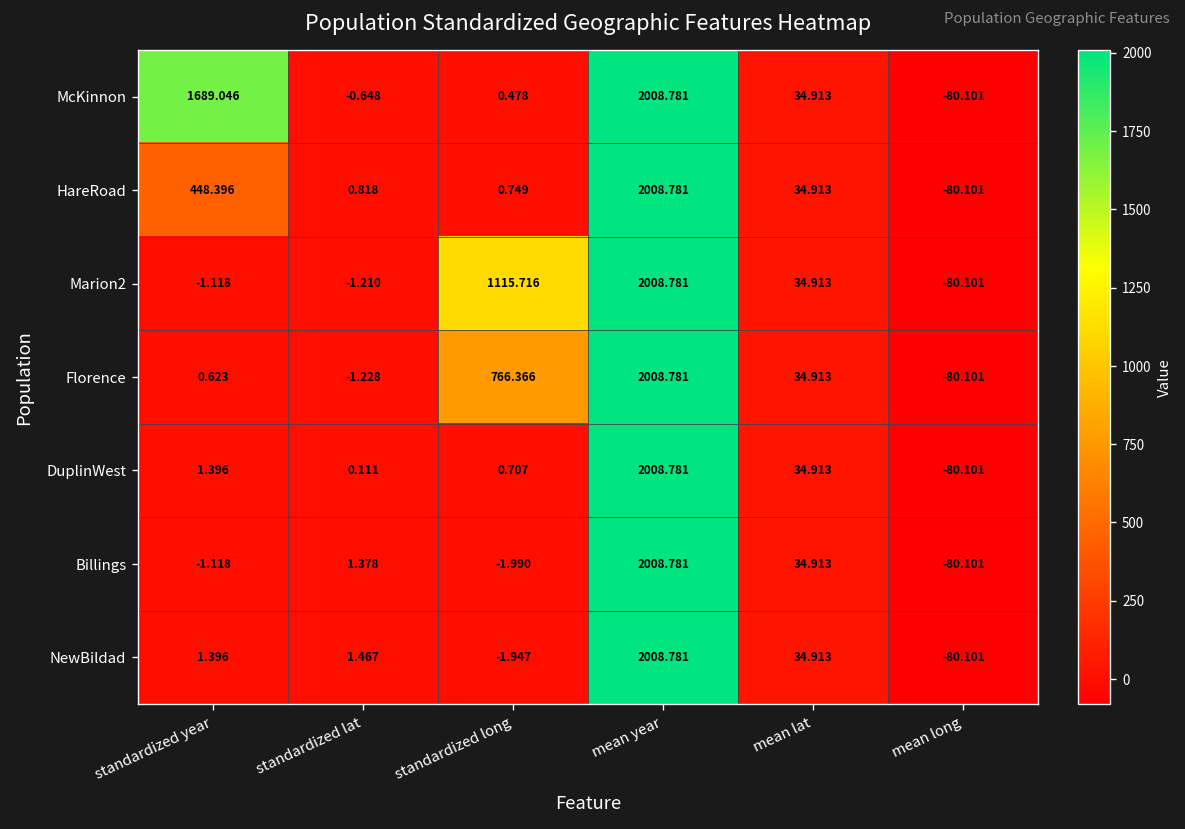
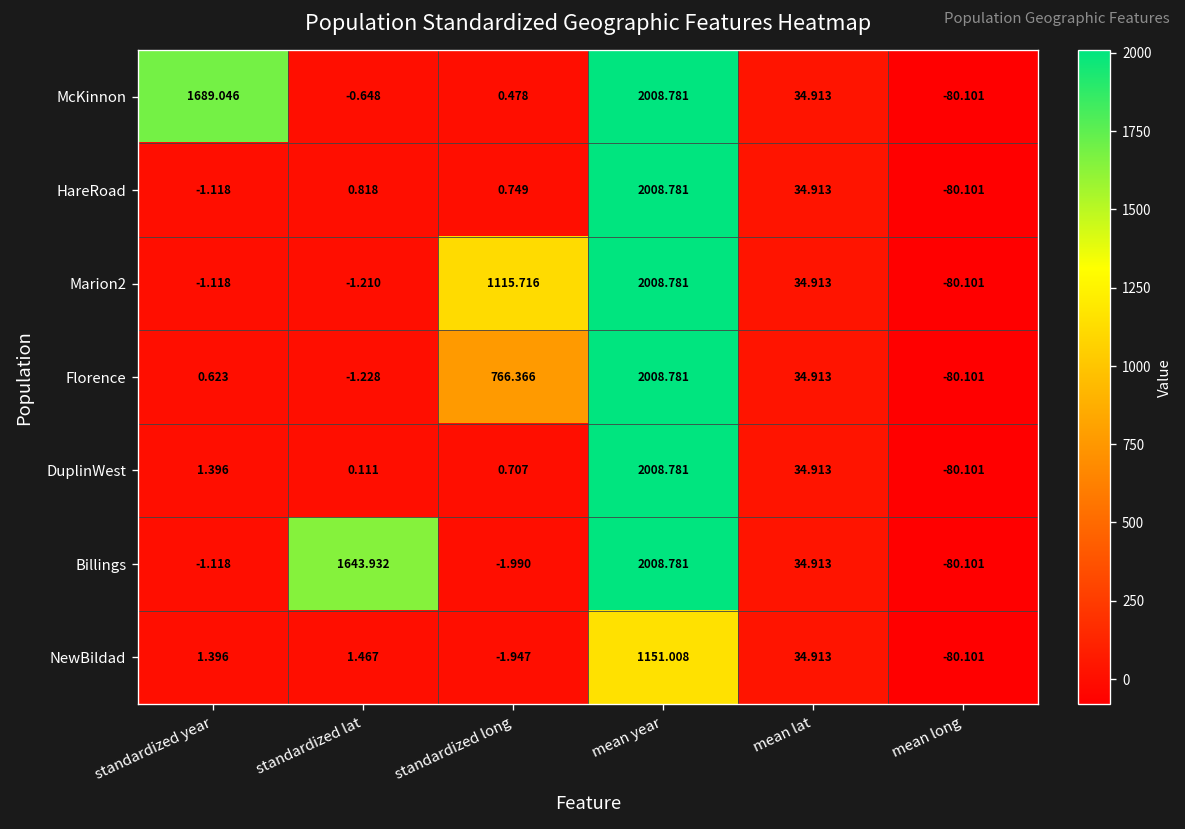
  {
    "McKinnon": {
      "standardized year": 1689.046,
      "standardized lat": -0.648,
      "standardized long": 0.478,
      "mean year": 2008.781,
      "mean lat": 34.913,
      "mean long": -80.101
    },
    "HareRoad": {
-     "standardized year": 448.396,
+     "standardized year": -1.118,
      "standardized lat": 0.818,
      "standardized long": 0.749,
      "mean year": 2008.781,
      "mean lat": 34.913,
      "mean long": -80.101
    },
    "Marion2": {
      "standardized year": -1.118,
      "standardized lat": -1.210,
      "standardized long": 1115.716,
      "mean year": 2008.781,
      "mean lat": 34.913,
      "mean long": -80.101
    },
    "Florence": {
      "standardized year": 0.623,
      "standardized lat": -1.228,
      "standardized long": 766.366,
      "mean year": 2008.781,
      "mean lat": 34.913,
      "mean long": -80.101
    },
    "DuplinWest": {
      "standardized year": 1.396,
      "standardized lat": 0.111,
      "standardized long": 0.707,
      "mean year": 2008.781,
      "mean lat": 34.913,
      "mean long": -80.101
    },
    "Billings": {
      "standardized year": -1.118,
-     "standardized lat": 1.378,
+     "standardized lat": 1643.932,
      "standardized long": -1.990,
      "mean year": 2008.781,
      "mean lat": 34.913,
      "mean long": -80.101
    },
    "NewBildad": {
      "standardized year": 1.396,
      "standardized lat": 1.467,
      "standardized long": -1.947,
-     "mean year": 2008.781,
+     "mean year": 1151.008,
      "mean lat": 34.913,
      "mean long": -80.101
    }
  }
